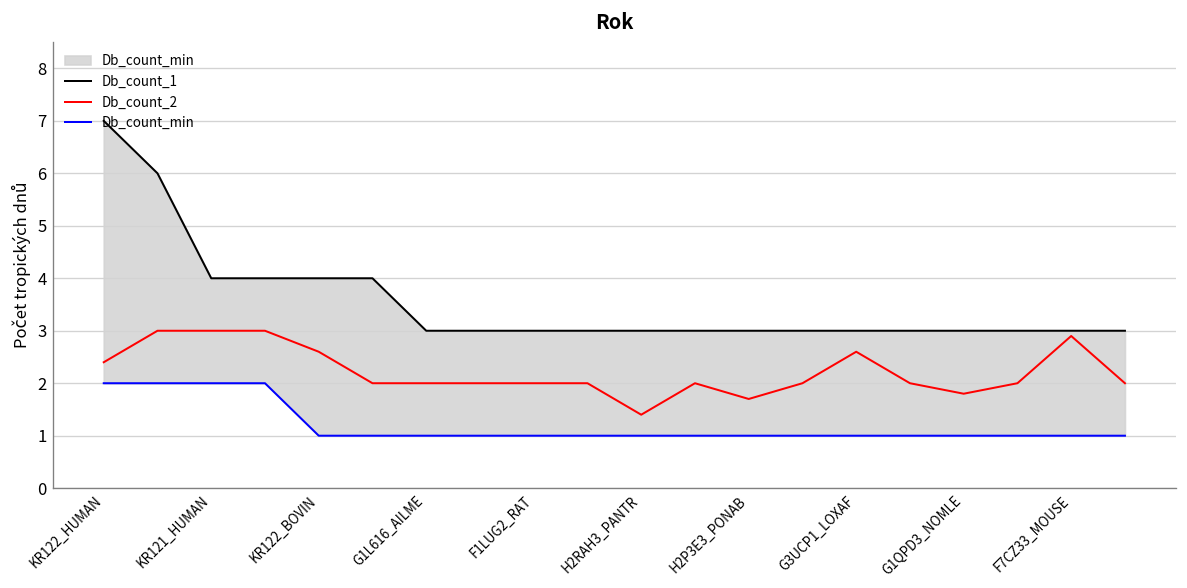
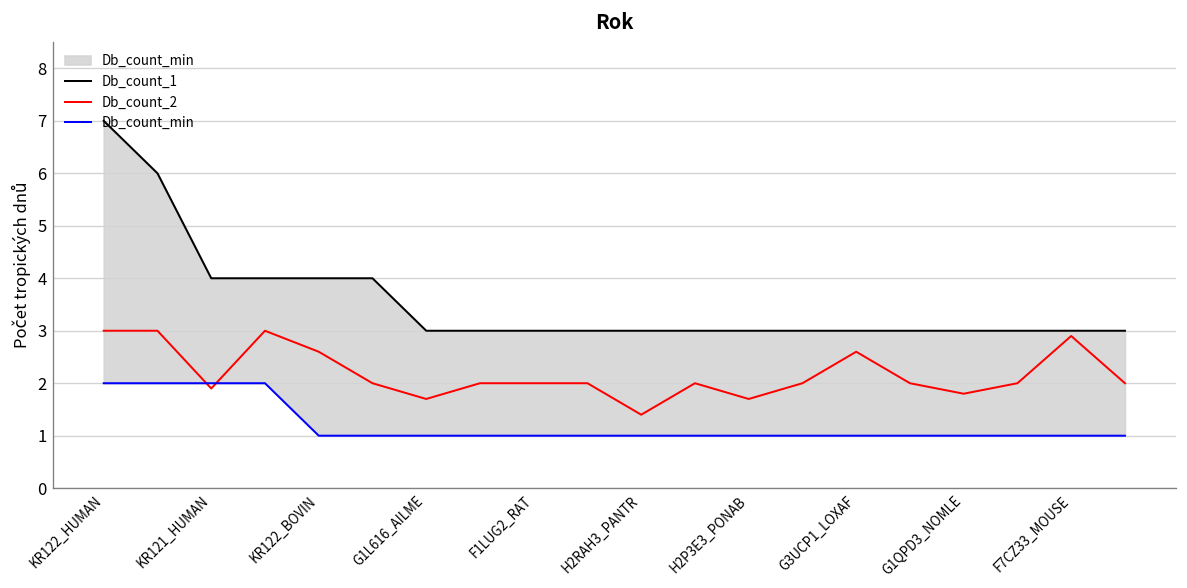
  {
    "Db_count_2": {
-     "KR122_HUMAN": 2.4,
-     "KR121_HUMAN": 3.0,
+     "KR122_HUMAN": 3.0,
+     "KR121_HUMAN": 1.9,
      "KR122_BOVIN": 2.6,
-     "G1L616_AILME": 2.0,
+     "G1L616_AILME": 1.7,
      "F1LUG2_RAT": 2.0,
      "H2RAH3_PANTR": 1.4,
      "H2P3E3_PONAB": 1.7,
      "G3UCP1_LOXAF": 2.6,
      "G1QPD3_NOMLE": 1.8,
      "F7CZ33_MOUSE": 2.9
    }
  }
